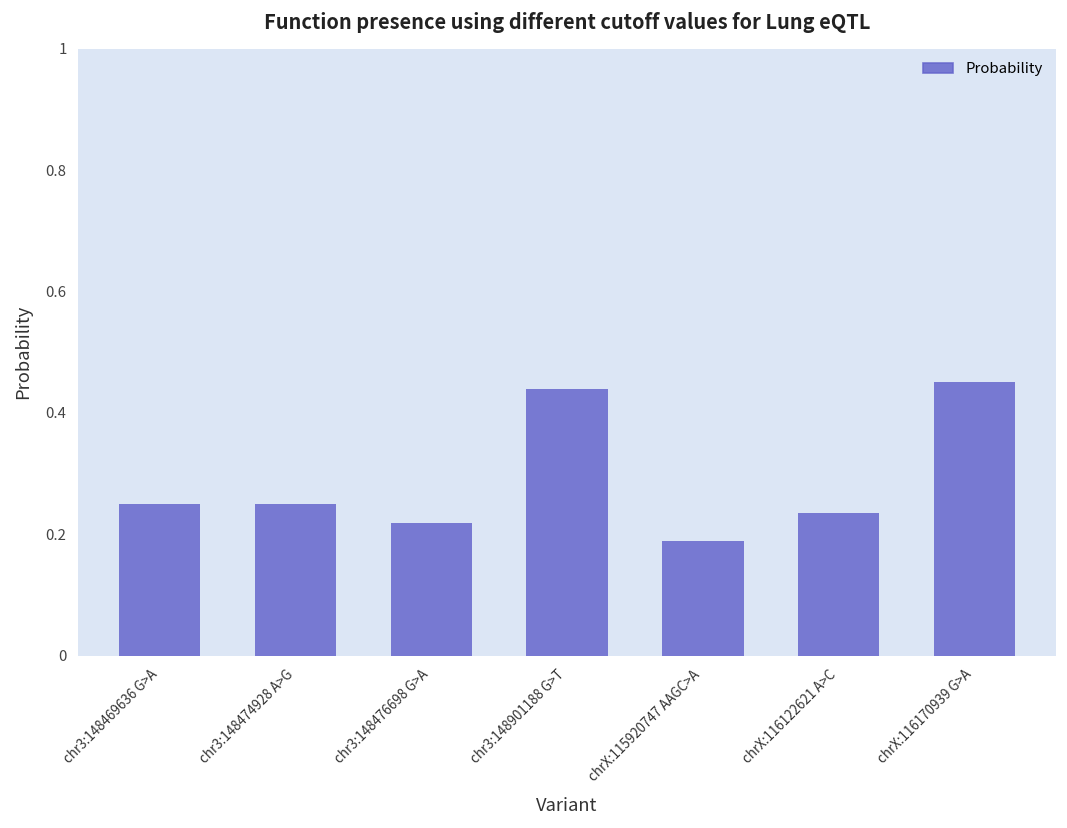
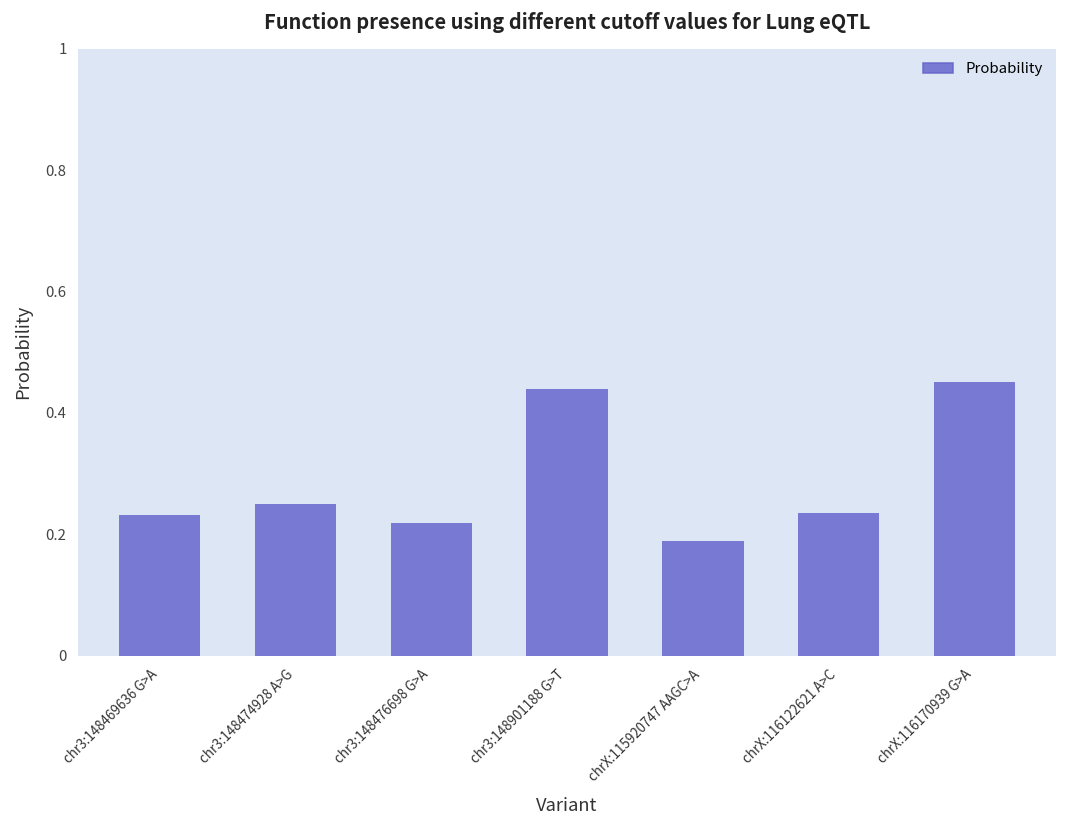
  {
-   "chr3:148469636 G>A": 0.25,
+   "chr3:148469636 G>A": 0.23,
    "chr3:148474928 A>G": 0.25,
    "chr3:148476698 G>A": 0.22,
    "chr3:148901188 G>T": 0.44,
    "chrX:115920747 AAGC>A": 0.19,
    "chrX:116122621 A>C": 0.24,
    "chrX:116170939 G>A": 0.45
  }
